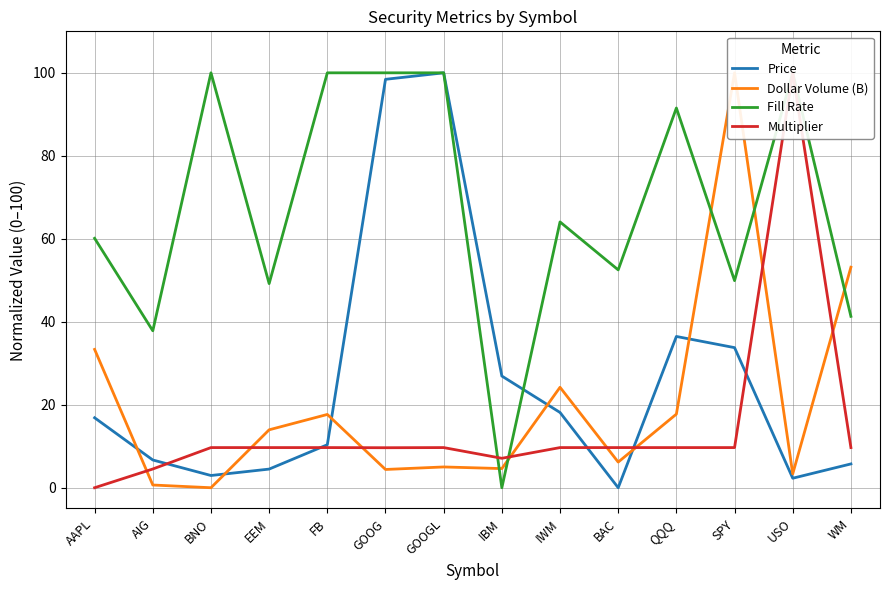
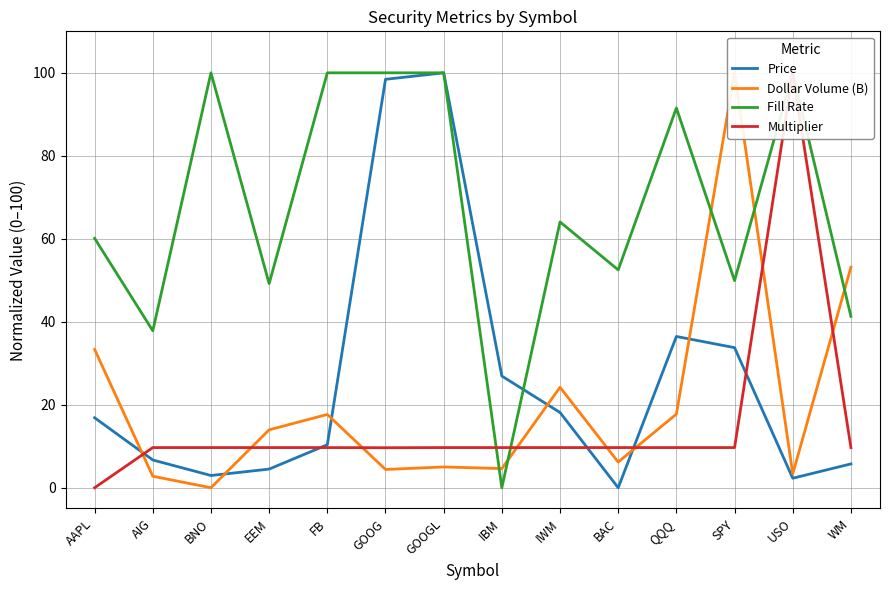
  {
    "Price": {
      "AAPL": 17,
      "AIG": 7,
      "BNO": 3,
      "EEM": 4,
      "FB": 10,
      "GOOG": 98,
      "IBM": 27,
      "IWM": 18,
      "BAC": 0,
      "QQQ": 36,
      "SPY": 34,
      "USO": 2,
      "WM": 6
    },
    "Dollar Volume (B)": {
      "AAPL": 33,
-     "AIG": 1,
+     "AIG": 3,
      "BNO": 0,
      "EEM": 14,
      "FB": 18,
      "GOOG": 4,
      "GOOGL": 5,
      "IBM": 5,
      "IWM": 24,
      "BAC": 6,
      "QQQ": 18,
      "USO": 3,
      "WM": 53
    },
    "Fill Rate": {
      "AAPL": 60,
      "AIG": 38,
      "BNO": 100,
      "EEM": 49,
      "FB": 100,
      "GOOG": 100,
      "IBM": 0,
      "IWM": 64,
      "BAC": 53,
      "QQQ": 92,
      "SPY": 50,
      "WM": 41
    },
    "Multiplier": {
      "AAPL": 0,
-     "AIG": 5,
+     "AIG": 10,
      "BNO": 10,
      "EEM": 10,
      "FB": 10,
      "GOOG": 10,
      "GOOGL": 10,
-     "IBM": 7,
+     "IBM": 10,
      "IWM": 10,
      "BAC": 10,
      "QQQ": 10,
      "SPY": 10,
      "WM": 10
    }
  }
